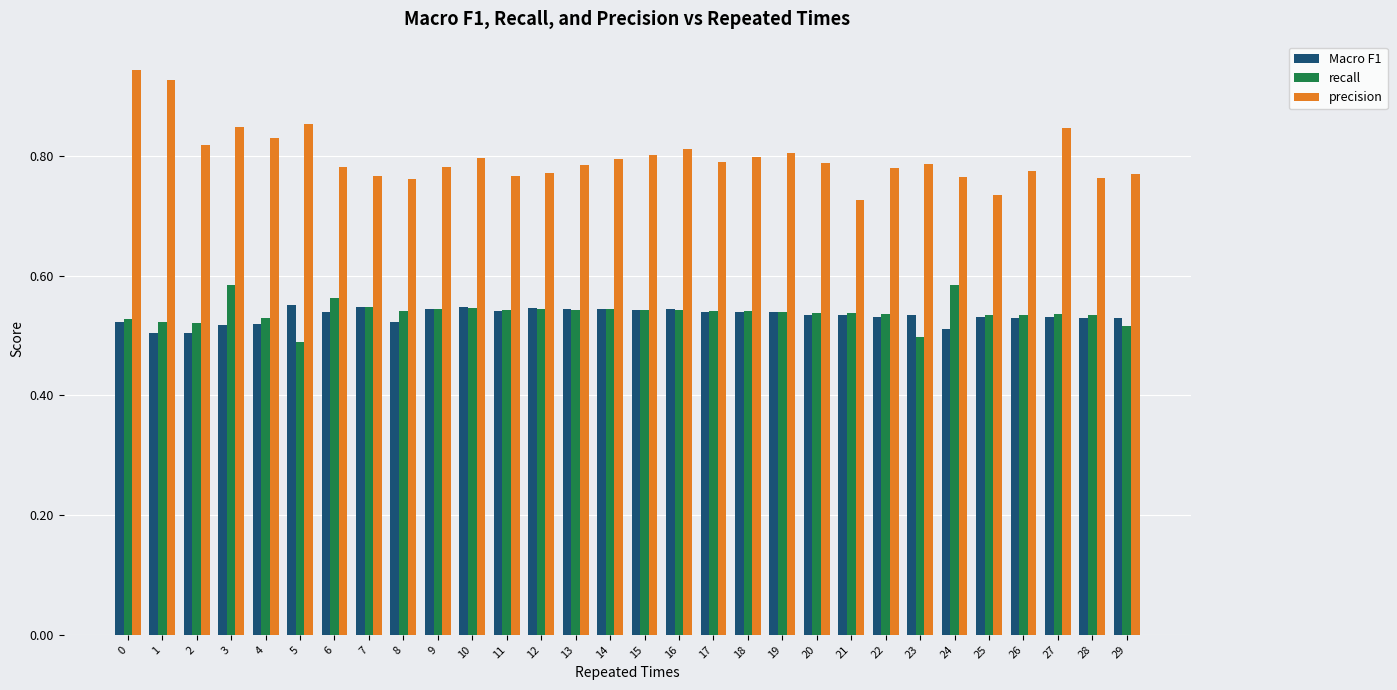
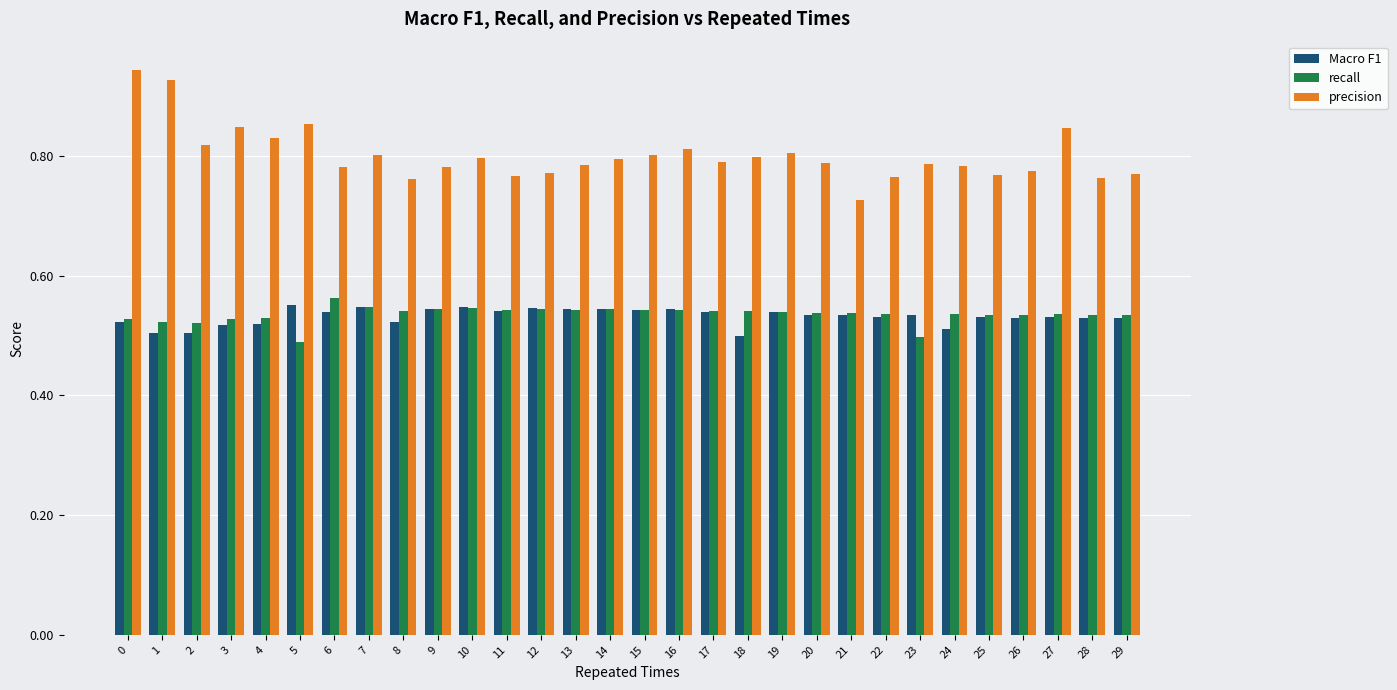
  {
    "Macro F1": {
      "0": 0.52,
      "1": 0.50,
      "2": 0.50,
      "3": 0.52,
      "4": 0.52,
      "5": 0.55,
      "6": 0.54,
      "7": 0.55,
      "8": 0.52,
      "9": 0.54,
      "10": 0.55,
      "11": 0.54,
      "12": 0.55,
      "13": 0.54,
      "14": 0.54,
      "15": 0.54,
      "16": 0.54,
      "17": 0.54,
-     "18": 0.54,
+     "18": 0.50,
      "19": 0.54,
      "20": 0.53,
      "21": 0.53,
      "22": 0.53,
      "23": 0.53,
      "24": 0.51,
      "25": 0.53,
      "26": 0.53,
      "27": 0.53,
      "28": 0.53,
      "29": 0.53
    },
    "recall": {
      "0": 0.53,
      "1": 0.52,
      "2": 0.52,
-     "3": 0.58,
+     "3": 0.53,
      "4": 0.53,
      "5": 0.49,
      "6": 0.56,
      "7": 0.55,
      "8": 0.54,
      "9": 0.54,
      "10": 0.55,
      "11": 0.54,
      "12": 0.54,
      "13": 0.54,
      "14": 0.54,
      "15": 0.54,
      "16": 0.54,
      "17": 0.54,
      "18": 0.54,
      "19": 0.54,
      "20": 0.54,
      "21": 0.54,
      "22": 0.54,
      "23": 0.50,
-     "24": 0.58,
+     "24": 0.54,
      "25": 0.53,
      "26": 0.53,
      "27": 0.53,
      "28": 0.53,
-     "29": 0.52
+     "29": 0.53
    },
    "precision": {
      "0": 0.94,
      "1": 0.93,
      "2": 0.82,
      "3": 0.85,
      "4": 0.83,
      "5": 0.85,
      "6": 0.78,
-     "7": 0.77,
+     "7": 0.80,
      "8": 0.76,
      "9": 0.78,
      "10": 0.80,
      "11": 0.77,
      "12": 0.77,
      "13": 0.78,
      "14": 0.79,
      "15": 0.80,
      "16": 0.81,
      "17": 0.79,
      "18": 0.80,
      "19": 0.80,
      "20": 0.79,
      "21": 0.73,
-     "22": 0.78,
+     "22": 0.76,
      "23": 0.79,
-     "24": 0.76,
-     "25": 0.73,
+     "24": 0.78,
+     "25": 0.77,
      "26": 0.77,
      "27": 0.85,
      "28": 0.76,
      "29": 0.77
    }
  }
